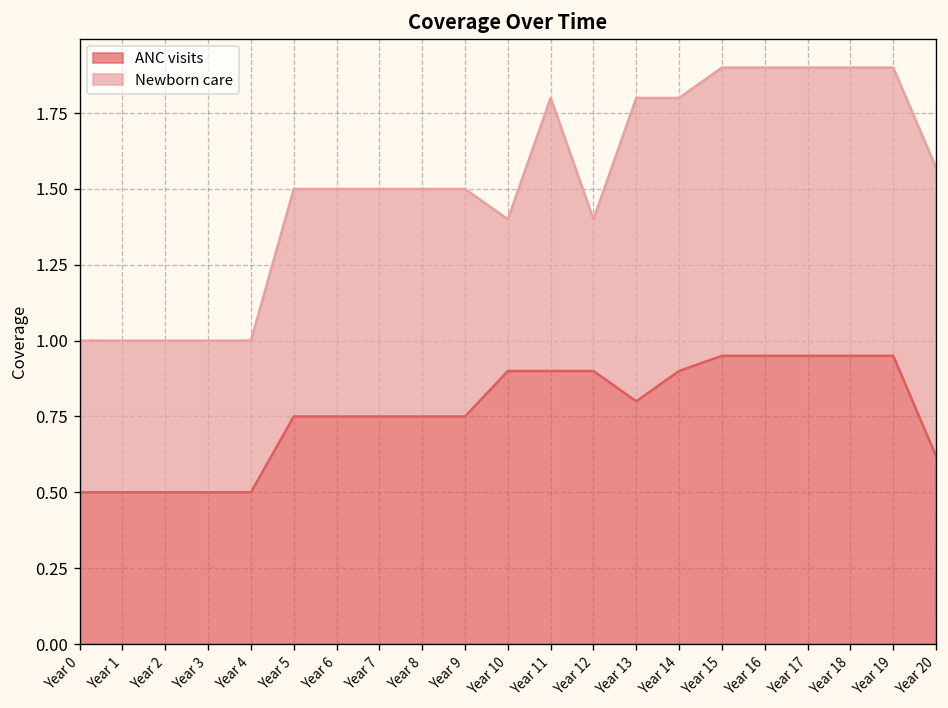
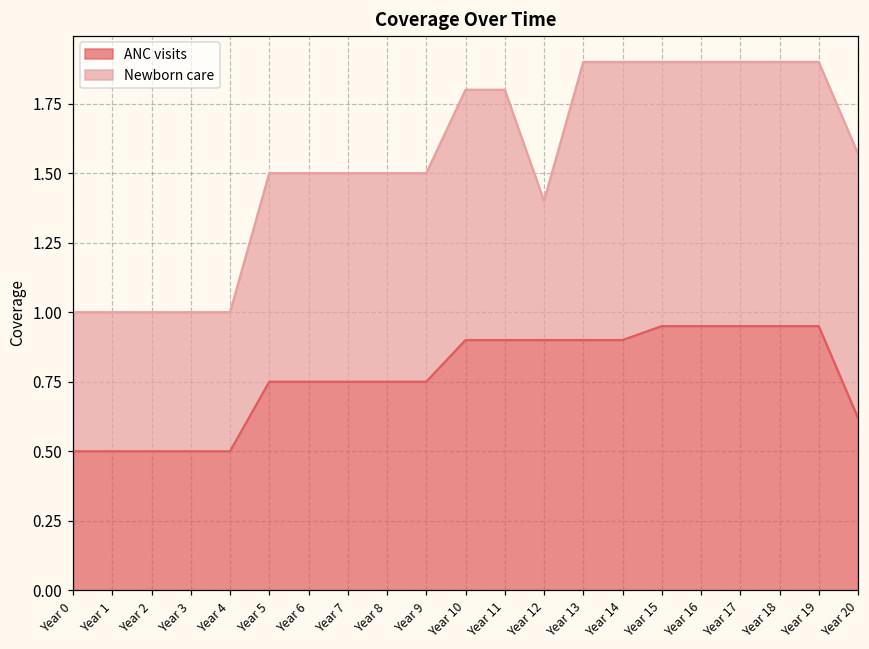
  {
    "ANC visits": {
      "Year 0": 0.5,
      "Year 1": 0.5,
      "Year 2": 0.5,
      "Year 3": 0.5,
      "Year 4": 0.5,
      "Year 5": 0.75,
      "Year 6": 0.75,
      "Year 7": 0.75,
      "Year 8": 0.75,
      "Year 9": 0.75,
      "Year 10": 0.9,
      "Year 11": 0.9,
      "Year 12": 0.9,
-     "Year 13": 0.8,
+     "Year 13": 0.9,
      "Year 14": 0.9,
      "Year 15": 0.95,
      "Year 16": 0.95,
      "Year 17": 0.95,
      "Year 18": 0.95,
      "Year 19": 0.95,
      "Year 20": 0.62
    },
    "Newborn care": {
      "Year 0": 0.5,
      "Year 1": 0.5,
      "Year 2": 0.5,
      "Year 3": 0.5,
      "Year 4": 0.5,
      "Year 5": 0.75,
      "Year 6": 0.75,
      "Year 7": 0.75,
      "Year 8": 0.75,
      "Year 9": 0.75,
-     "Year 10": 0.5,
+     "Year 10": 0.9,
      "Year 11": 0.9,
      "Year 12": 0.5,
      "Year 13": 1.0,
-     "Year 14": 0.9,
+     "Year 14": 1.0,
      "Year 15": 0.95,
      "Year 16": 0.95,
      "Year 17": 0.95,
      "Year 18": 0.95,
      "Year 19": 0.95,
      "Year 20": 0.95
    }
  }
